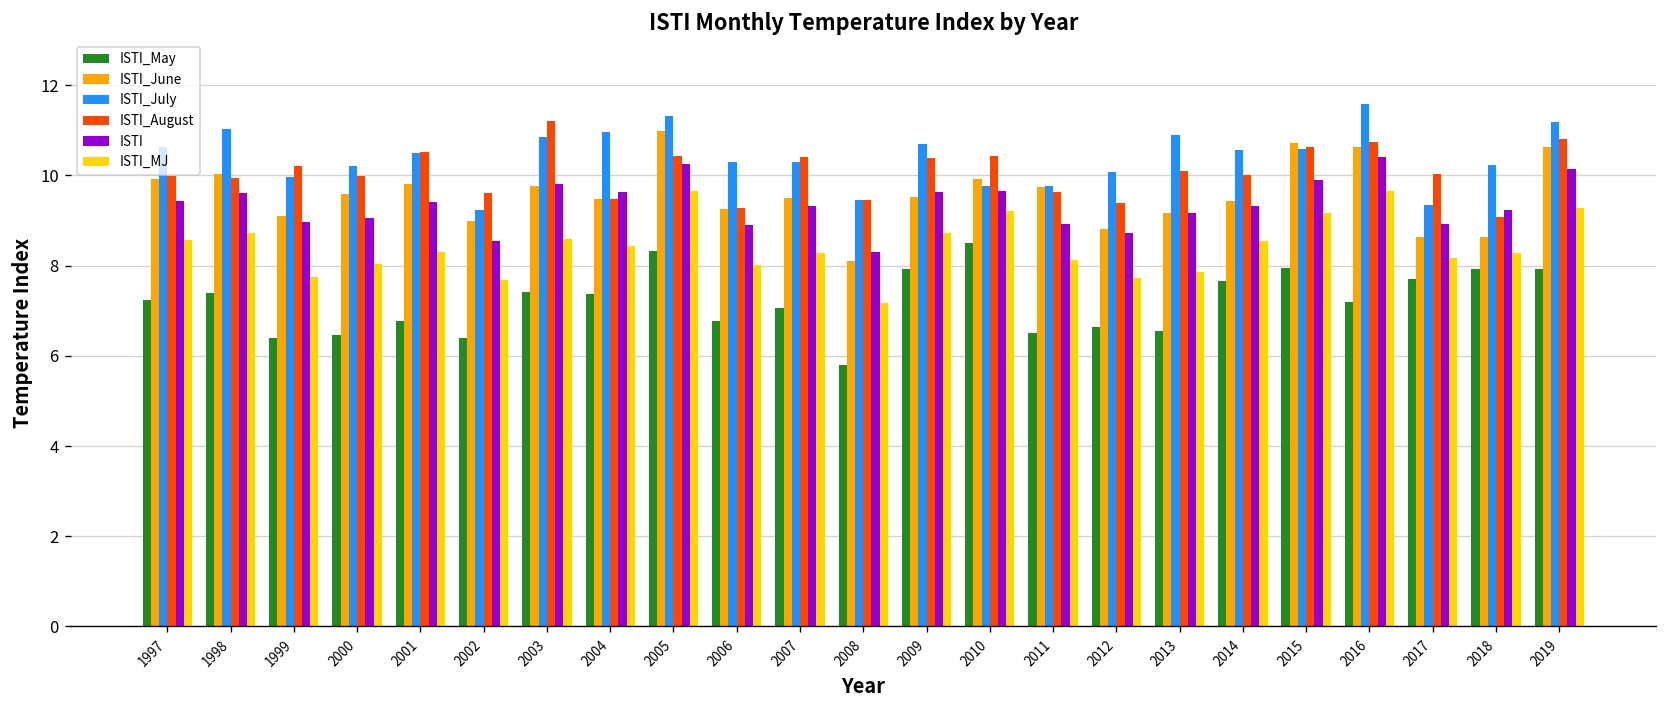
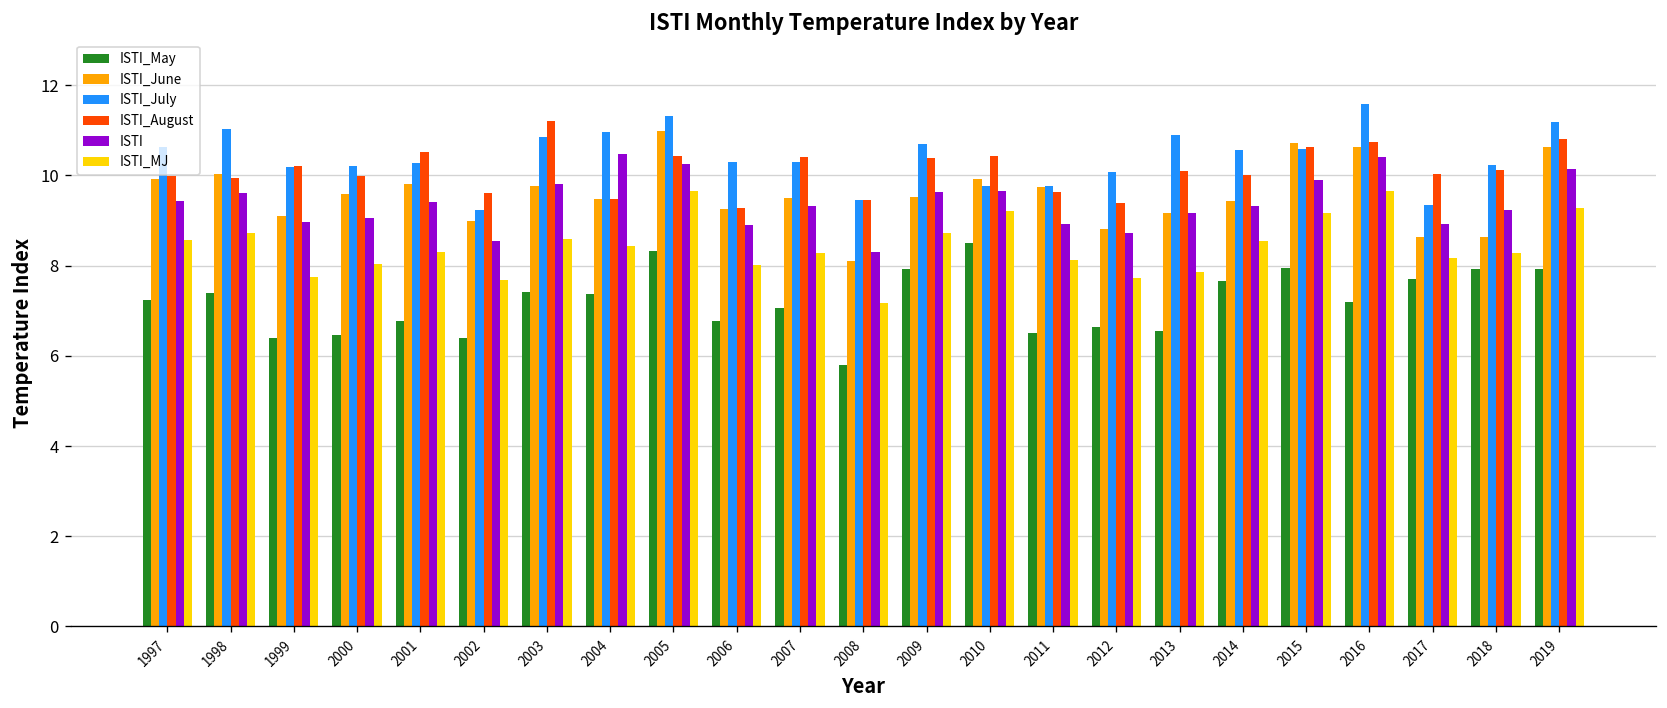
  {
    "ISTI_May": {
      "1997": 7.2,
      "1998": 7.4,
      "1999": 6.4,
      "2000": 6.5,
      "2001": 6.8,
      "2002": 6.4,
      "2003": 7.4,
      "2004": 7.4,
      "2005": 8.3,
      "2006": 6.8,
      "2007": 7.1,
      "2008": 5.8,
      "2009": 7.9,
      "2010": 8.5,
      "2011": 6.5,
      "2012": 6.6,
      "2013": 6.6,
      "2014": 7.7,
      "2015": 7.9,
      "2016": 7.2,
      "2017": 7.7,
      "2018": 7.9,
      "2019": 7.9
    },
    "ISTI_July": {
      "1998": 11.0,
-     "1999": 10.0,
+     "1999": 10.2,
      "2000": 10.2,
-     "2001": 10.5,
+     "2001": 10.3,
      "2002": 9.2,
      "2003": 10.9,
      "2004": 11.0,
      "2005": 11.3,
      "2006": 10.3,
      "2007": 10.3,
      "2008": 9.4,
      "2009": 10.7,
      "2010": 9.8,
      "2011": 9.8,
      "2012": 10.1,
      "2013": 10.9,
      "2014": 10.6,
      "2015": 10.6,
      "2016": 11.6,
      "2017": 9.3,
      "2018": 10.2,
      "2019": 11.2
    },
    "ISTI_August": {
      "1997": 10.0,
      "1998": 9.9,
      "1999": 10.2,
      "2000": 10.0,
      "2001": 10.5,
      "2002": 9.6,
      "2003": 11.2,
      "2004": 9.5,
      "2005": 10.4,
      "2006": 9.3,
      "2007": 10.4,
      "2008": 9.4,
      "2009": 10.4,
      "2010": 10.4,
      "2011": 9.6,
      "2012": 9.4,
      "2013": 10.1,
      "2014": 10.0,
      "2015": 10.6,
      "2016": 10.7,
      "2017": 10.0,
-     "2018": 9.1,
+     "2018": 10.1,
      "2019": 10.8
    },
    "ISTI": {
      "1997": 9.4,
      "1998": 9.6,
      "1999": 9.0,
      "2000": 9.1,
      "2001": 9.4,
      "2002": 8.5,
      "2003": 9.8,
-     "2004": 9.6,
+     "2004": 10.5,
      "2005": 10.3,
      "2006": 8.9,
      "2007": 9.3,
      "2008": 8.3,
      "2009": 9.6,
      "2010": 9.7,
      "2011": 8.9,
      "2012": 8.7,
      "2013": 9.2,
      "2014": 9.3,
      "2015": 9.9,
      "2016": 10.4,
      "2017": 8.9,
      "2018": 9.2,
      "2019": 10.1
    }
  }
